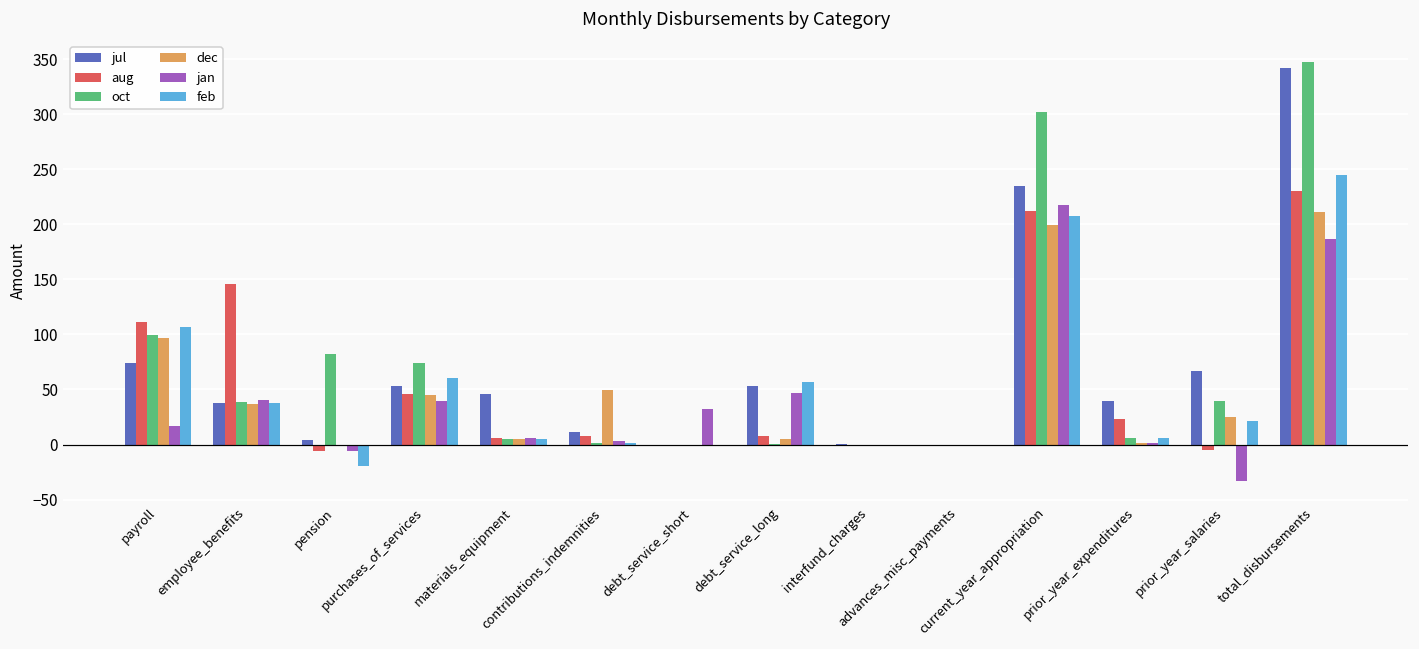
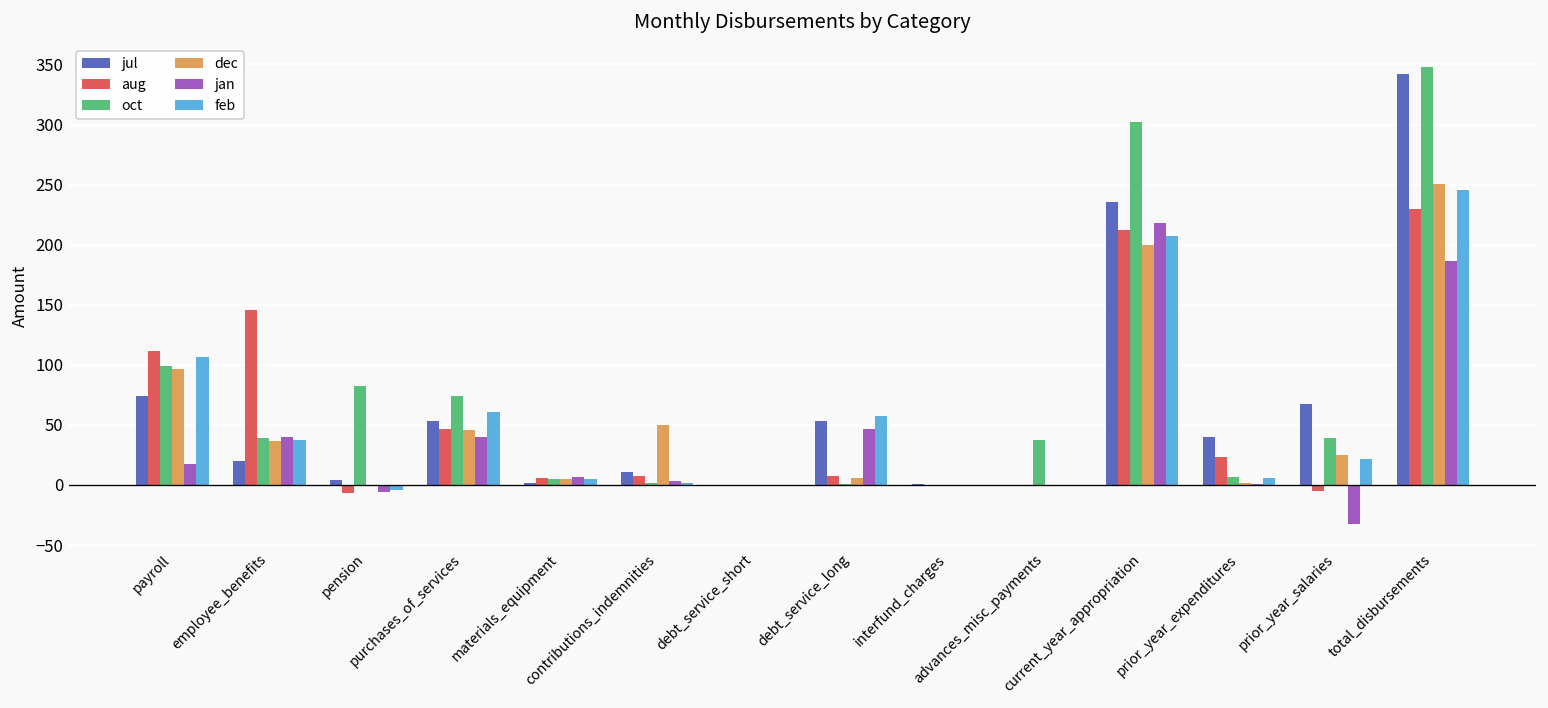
  {
    "jul": {
      "payroll": 74,
-     "employee_benefits": 38,
+     "employee_benefits": 20,
      "pension": 4,
      "purchases_of_services": 53,
-     "materials_equipment": 46,
+     "materials_equipment": 2,
      "contributions_indemnities": 11,
      "debt_service_short": 0,
      "debt_service_long": 53,
      "advances_misc_payments": 0,
      "current_year_appropriation": 235,
      "prior_year_expenditures": 40,
      "prior_year_salaries": 67,
      "total_disbursements": 342
    },
    "aug": {
      "payroll": 112,
      "employee_benefits": 146,
      "pension": -6,
      "purchases_of_services": 46,
      "materials_equipment": 6,
      "contributions_indemnities": 8,
      "debt_service_short": 0,
      "debt_service_long": 8,
      "interfund_charges": 0,
      "advances_misc_payments": 0,
      "current_year_appropriation": 212,
      "prior_year_expenditures": 23,
      "prior_year_salaries": -5,
      "total_disbursements": 230
    },
    "oct": {
      "payroll": 99,
      "employee_benefits": 39,
      "pension": 82,
      "purchases_of_services": 74,
      "materials_equipment": 5,
      "debt_service_short": 0,
      "interfund_charges": 0,
-     "advances_misc_payments": 0,
+     "advances_misc_payments": 38,
      "current_year_appropriation": 302,
      "prior_year_expenditures": 6,
      "prior_year_salaries": 39,
      "total_disbursements": 348
    },
    "dec": {
      "payroll": 96,
      "employee_benefits": 37,
      "purchases_of_services": 45,
      "materials_equipment": 5,
      "contributions_indemnities": 50,
      "debt_service_short": 0,
      "debt_service_long": 5,
      "interfund_charges": 0,
      "advances_misc_payments": 0,
      "current_year_appropriation": 200,
      "prior_year_salaries": 25,
-     "total_disbursements": 212
+     "total_disbursements": 251
    },
    "jan": {
      "payroll": 17,
      "employee_benefits": 40,
      "pension": -6,
      "purchases_of_services": 40,
      "materials_equipment": 6,
      "contributions_indemnities": 3,
-     "debt_service_short": 32,
+     "debt_service_short": 0,
      "debt_service_long": 47,
      "interfund_charges": 0,
      "advances_misc_payments": 0,
      "current_year_appropriation": 218,
      "prior_year_salaries": -33,
      "total_disbursements": 186
    },
    "feb": {
      "payroll": 107,
      "employee_benefits": 38,
-     "pension": -20,
+     "pension": -4,
      "purchases_of_services": 60,
      "materials_equipment": 5,
      "debt_service_short": 0,
      "debt_service_long": 57,
      "interfund_charges": 0,
      "advances_misc_payments": 0,
      "current_year_appropriation": 207,
      "prior_year_expenditures": 6,
      "prior_year_salaries": 22,
      "total_disbursements": 245
    }
  }
